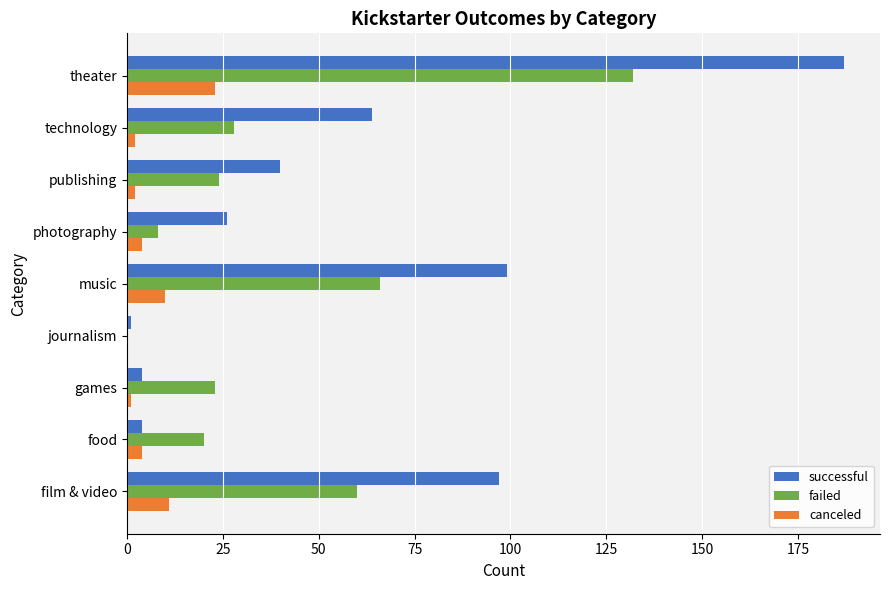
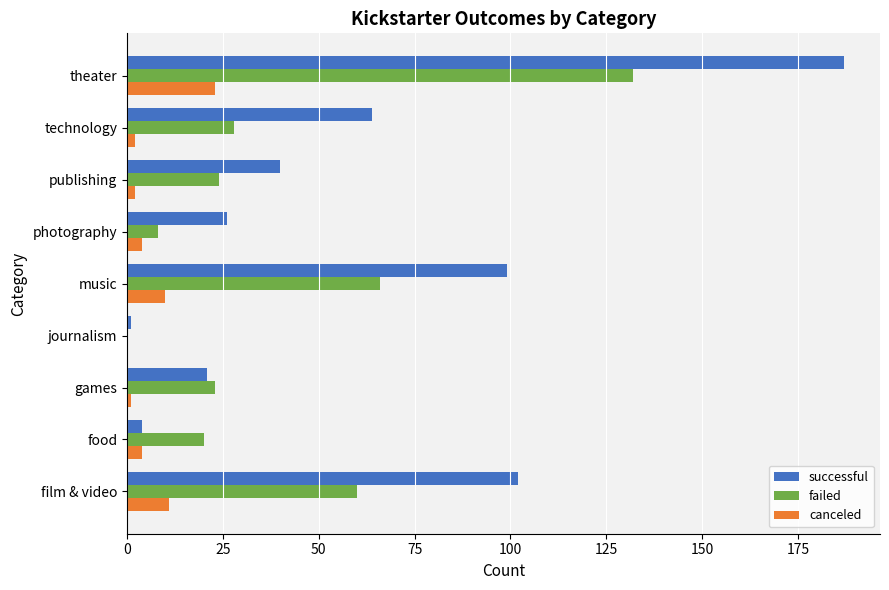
  {
    "successful": {
      "theater": 187,
      "technology": 64,
      "publishing": 40,
      "photography": 26,
      "music": 99,
      "journalism": 1,
-     "games": 4,
+     "games": 21,
      "food": 4,
-     "film & video": 97
+     "film & video": 102
    },
    "failed": {
      "theater": 132,
      "technology": 28,
      "publishing": 24,
      "photography": 8,
      "music": 66,
      "journalism": 0,
      "games": 23,
      "food": 20,
      "film & video": 60
    },
    "canceled": {
      "theater": 23,
      "technology": 2,
      "publishing": 2,
      "photography": 4,
      "music": 10,
      "journalism": 0,
      "games": 1,
      "food": 4,
      "film & video": 11
    }
  }
